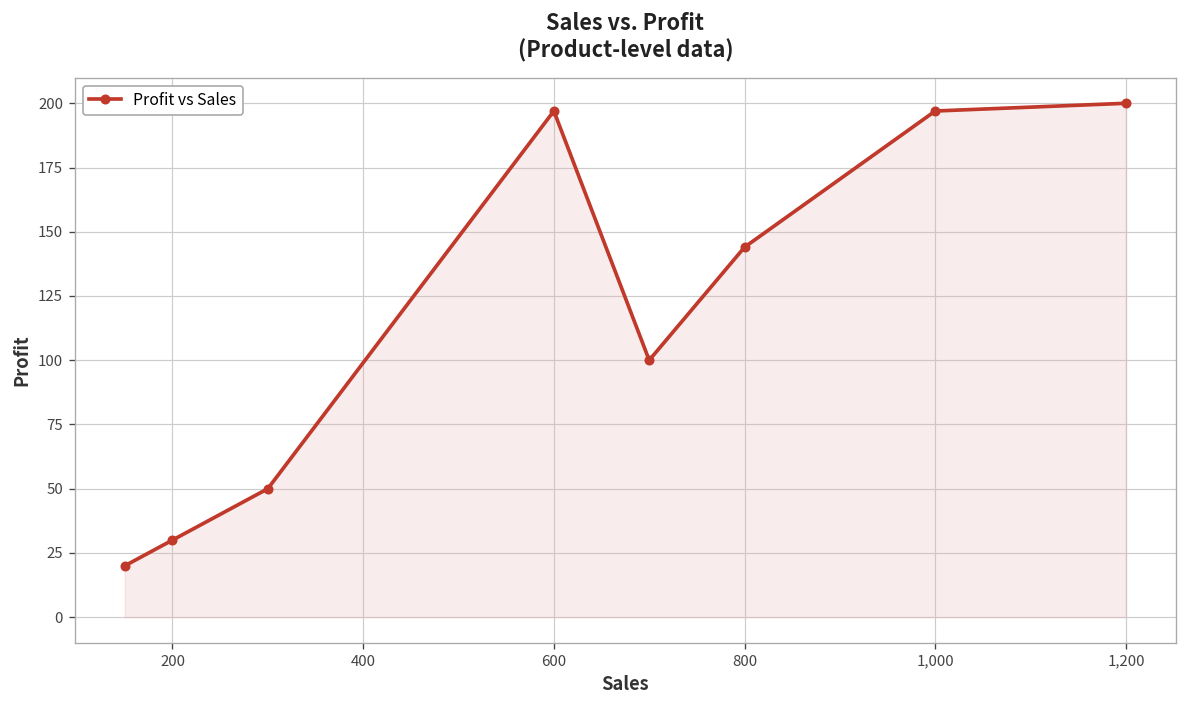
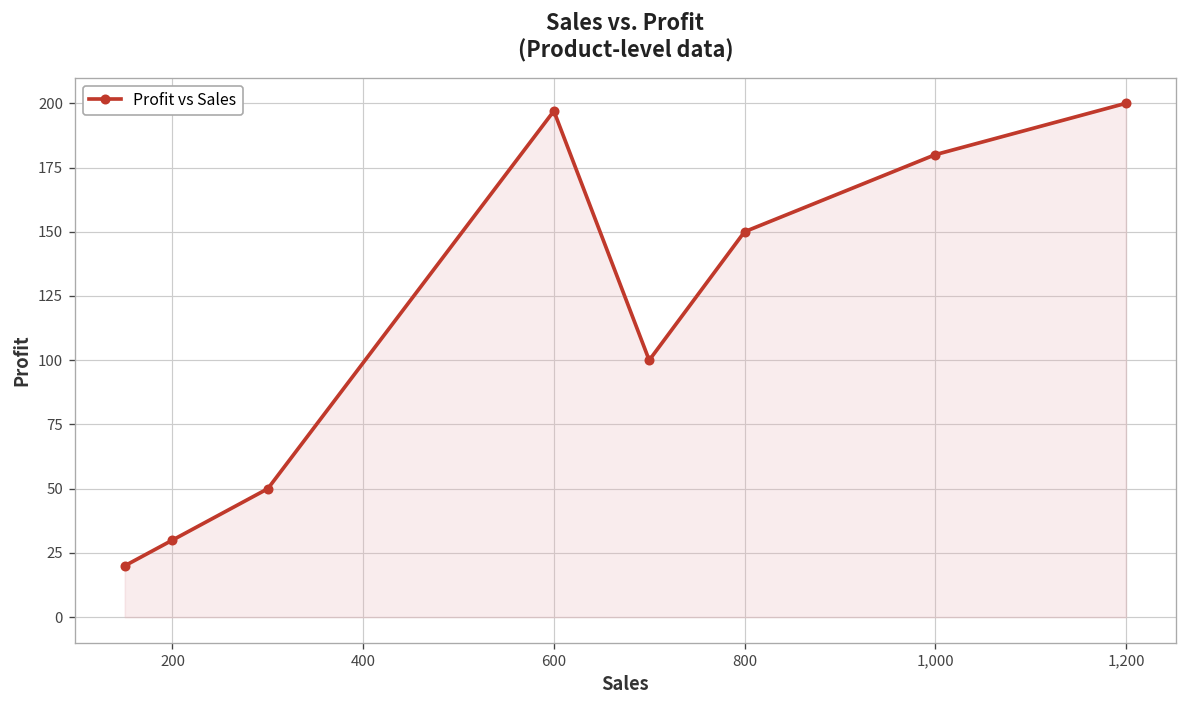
  {
    "200": 30,
    "600": 197,
-   "800": 144,
-   "1,000": 197,
+   "800": 150,
+   "1,000": 180,
    "1,200": 200
  }
